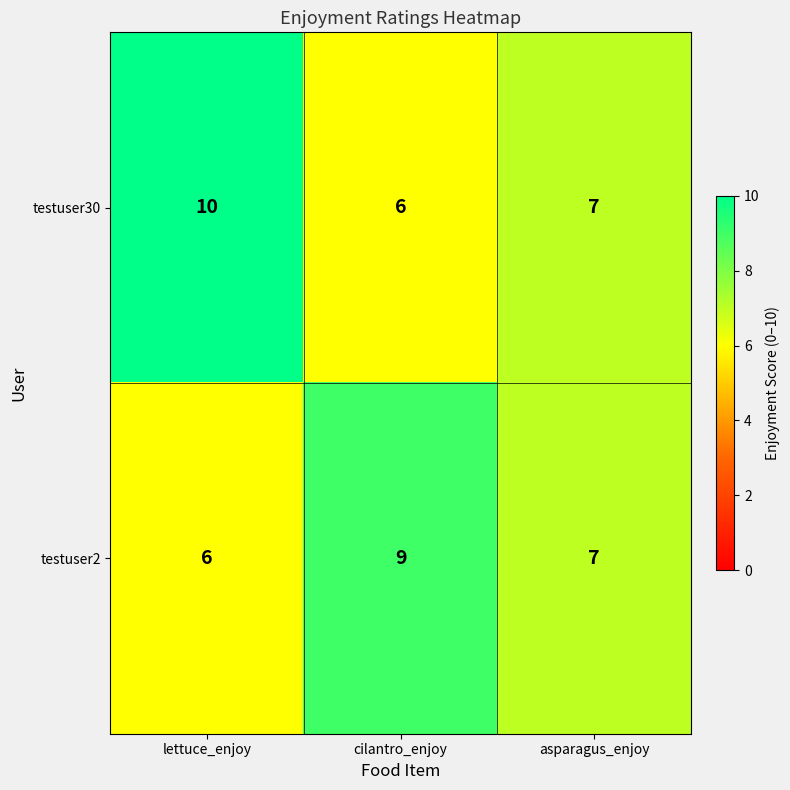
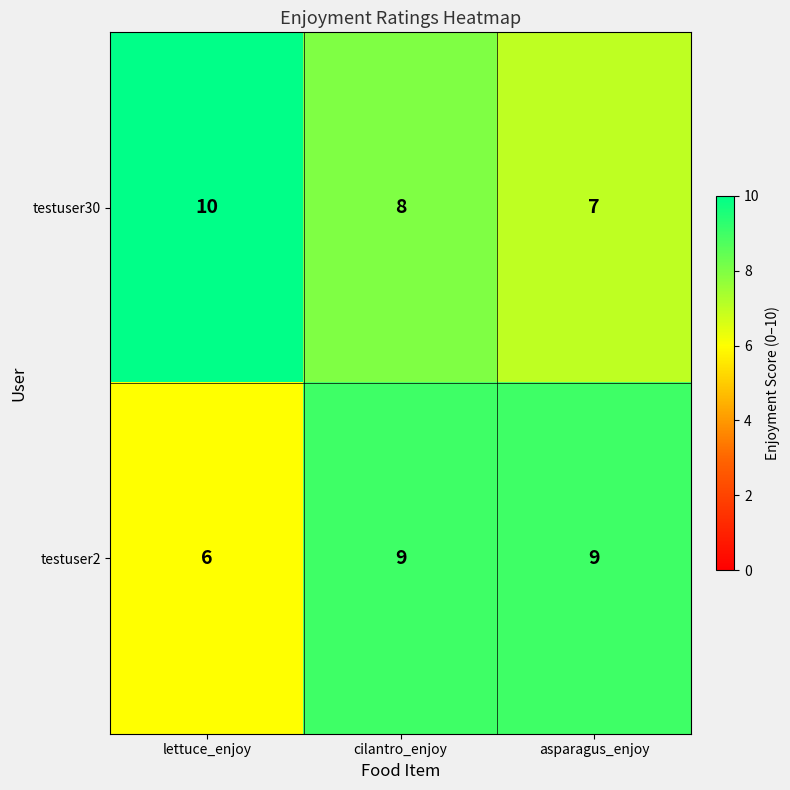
  {
    "testuser30": {
      "lettuce_enjoy": 10,
-     "cilantro_enjoy": 6,
+     "cilantro_enjoy": 8,
      "asparagus_enjoy": 7
    },
    "testuser2": {
      "lettuce_enjoy": 6,
      "cilantro_enjoy": 9,
-     "asparagus_enjoy": 7
+     "asparagus_enjoy": 9
    }
  }
